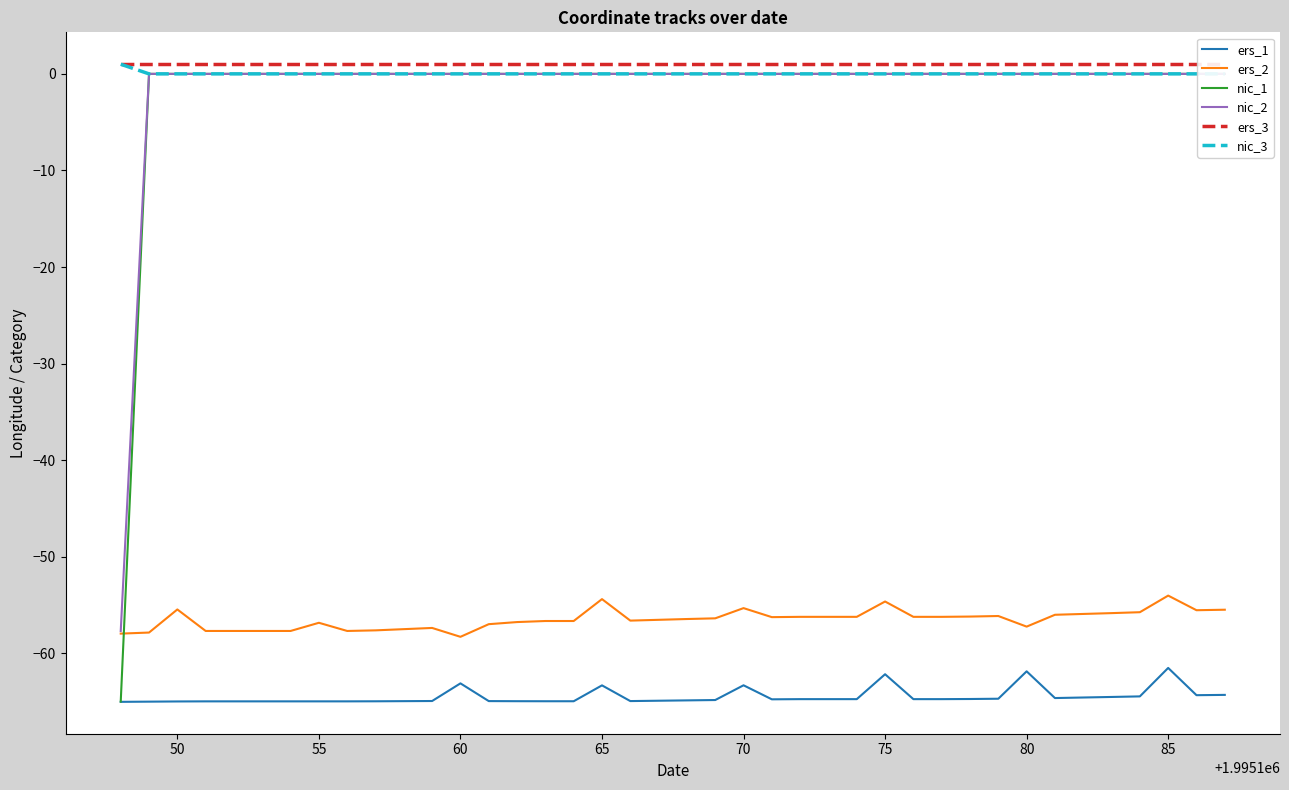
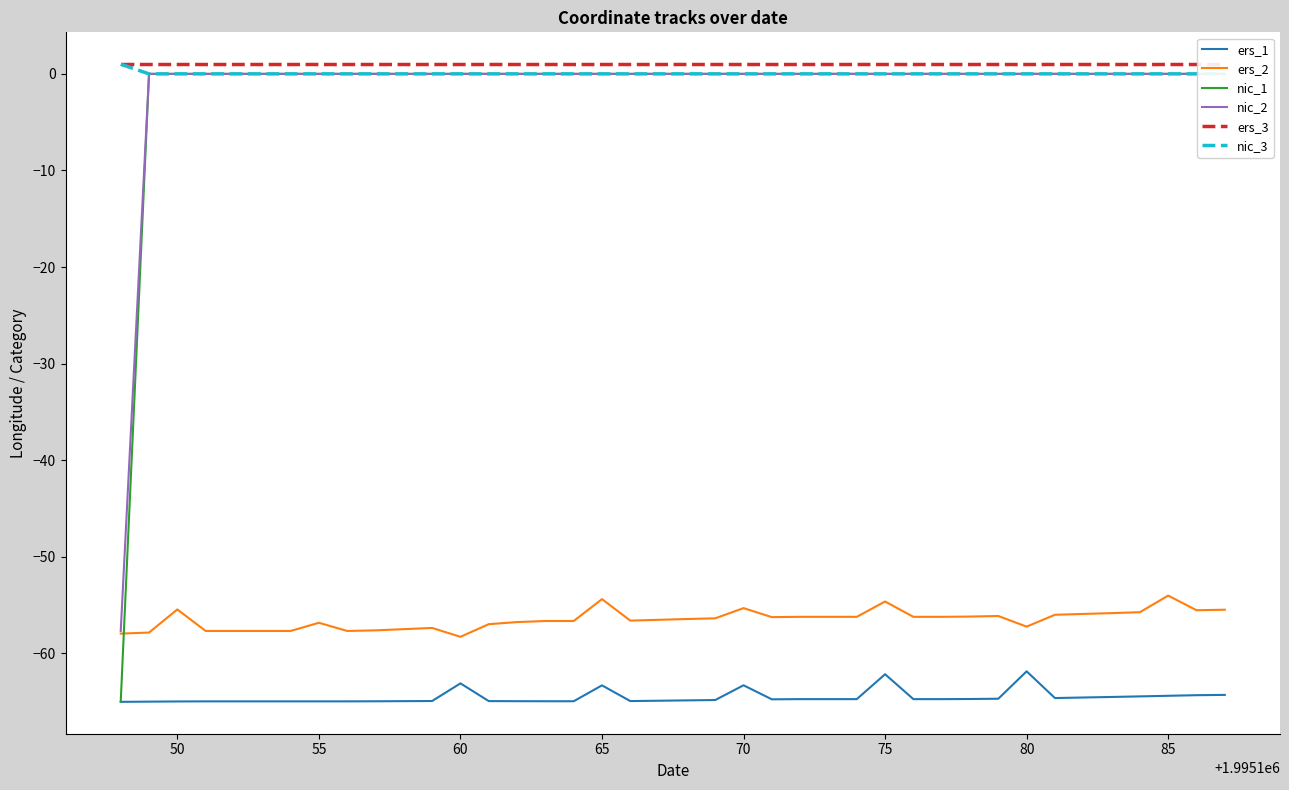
  {
    "ers_1": {
      "50": -65,
      "55": -65,
      "60": -63,
      "65": -63,
      "70": -63,
      "75": -62,
      "80": -62,
-     "85": -62
+     "85": -64
    },
    "ers_2": {
      "50": -55,
      "55": -57,
      "60": -58,
      "65": -54,
      "70": -55,
      "75": -55,
      "80": -57,
      "85": -54
    },
    "ers_3": {
      "50": 1,
      "55": 1,
      "60": 1,
      "65": 1,
      "70": 1,
      "75": 1,
      "80": 1,
      "85": 1
    }
  }
